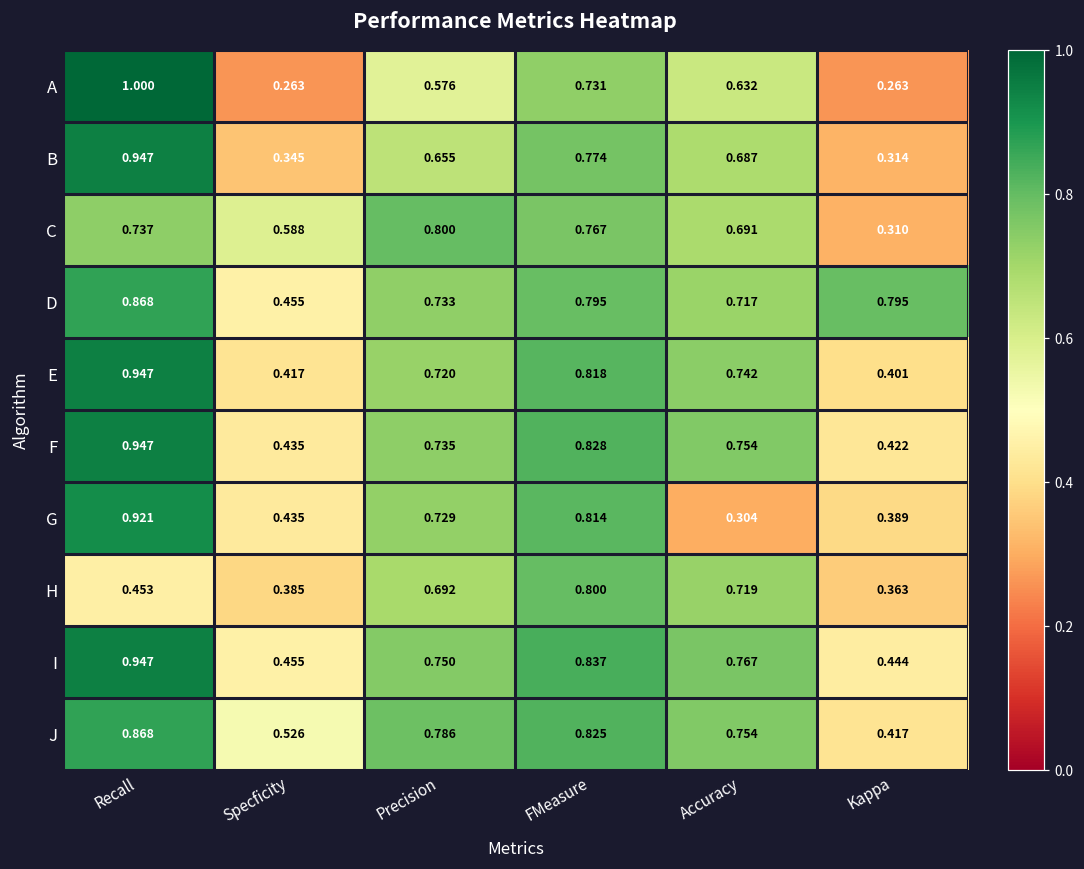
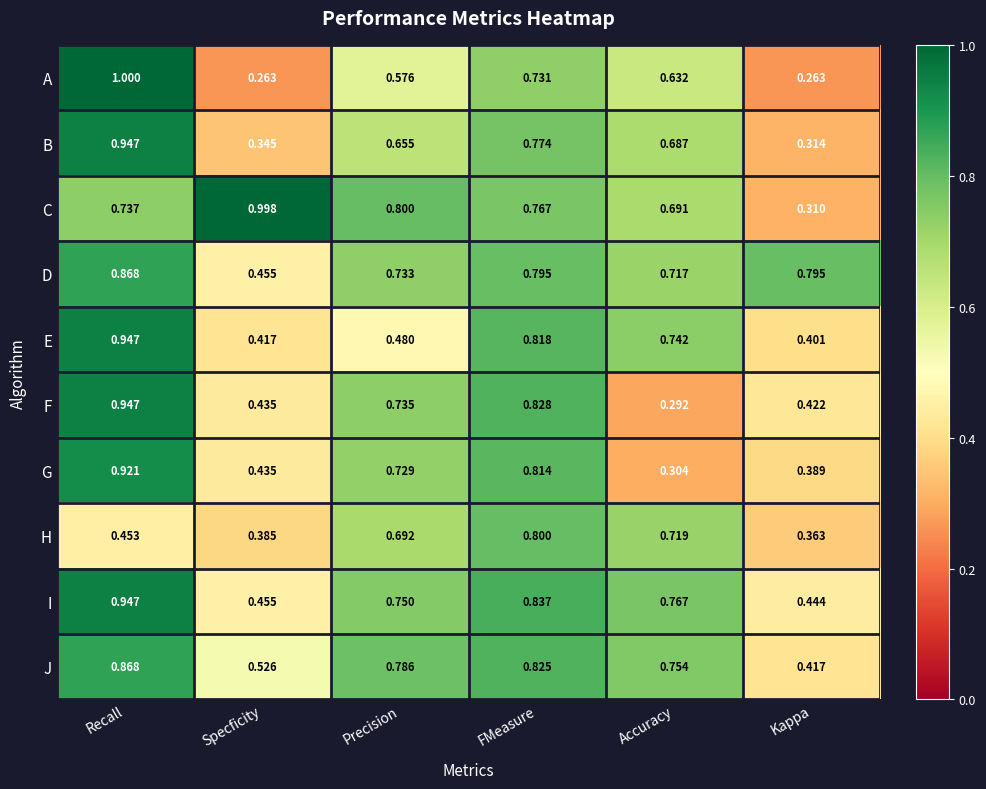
  {
    "A": {
      "Recall": 1.000,
      "Specficity": 0.263,
      "Precision": 0.576,
      "FMeasure": 0.731,
      "Accuracy": 0.632,
      "Kappa": 0.263
    },
    "B": {
      "Recall": 0.947,
      "Specficity": 0.345,
      "Precision": 0.655,
      "FMeasure": 0.774,
      "Accuracy": 0.687,
      "Kappa": 0.314
    },
    "C": {
      "Recall": 0.737,
-     "Specficity": 0.588,
+     "Specficity": 0.998,
      "Precision": 0.800,
      "FMeasure": 0.767,
      "Accuracy": 0.691,
      "Kappa": 0.310
    },
    "D": {
      "Recall": 0.868,
      "Specficity": 0.455,
      "Precision": 0.733,
      "FMeasure": 0.795,
      "Accuracy": 0.717,
      "Kappa": 0.795
    },
    "E": {
      "Recall": 0.947,
      "Specficity": 0.417,
-     "Precision": 0.720,
+     "Precision": 0.480,
      "FMeasure": 0.818,
      "Accuracy": 0.742,
      "Kappa": 0.401
    },
    "F": {
      "Recall": 0.947,
      "Specficity": 0.435,
      "Precision": 0.735,
      "FMeasure": 0.828,
-     "Accuracy": 0.754,
+     "Accuracy": 0.292,
      "Kappa": 0.422
    },
    "G": {
      "Recall": 0.921,
      "Specficity": 0.435,
      "Precision": 0.729,
      "FMeasure": 0.814,
      "Accuracy": 0.304,
      "Kappa": 0.389
    },
    "H": {
      "Recall": 0.453,
      "Specficity": 0.385,
      "Precision": 0.692,
      "FMeasure": 0.800,
      "Accuracy": 0.719,
      "Kappa": 0.363
    },
    "I": {
      "Recall": 0.947,
      "Specficity": 0.455,
      "Precision": 0.750,
      "FMeasure": 0.837,
      "Accuracy": 0.767,
      "Kappa": 0.444
    },
    "J": {
      "Recall": 0.868,
      "Specficity": 0.526,
      "Precision": 0.786,
      "FMeasure": 0.825,
      "Accuracy": 0.754,
      "Kappa": 0.417
    }
  }
